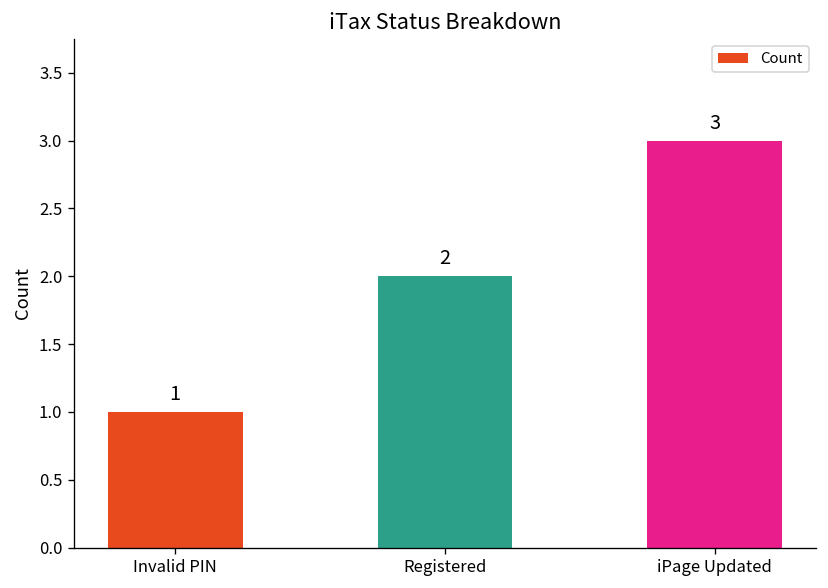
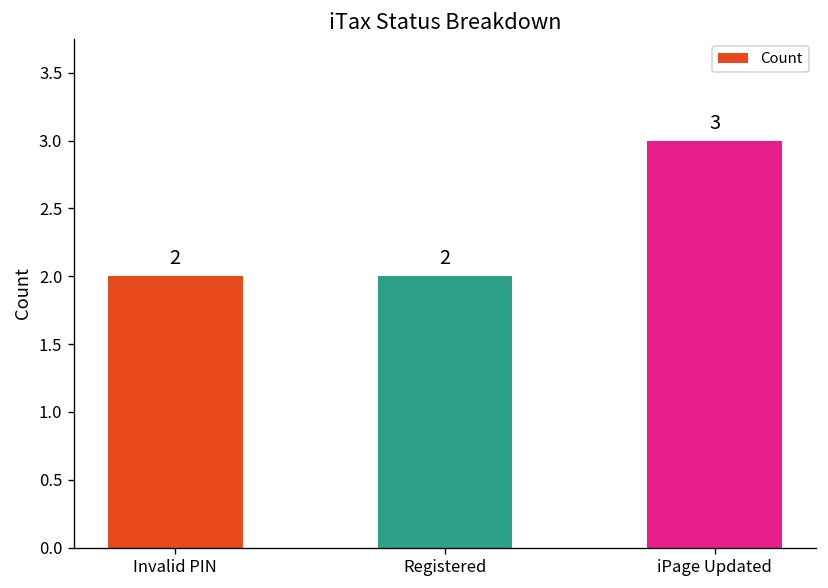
  {
-   "Invalid PIN": 1,
+   "Invalid PIN": 2,
    "Registered": 2,
    "iPage Updated": 3
  }
